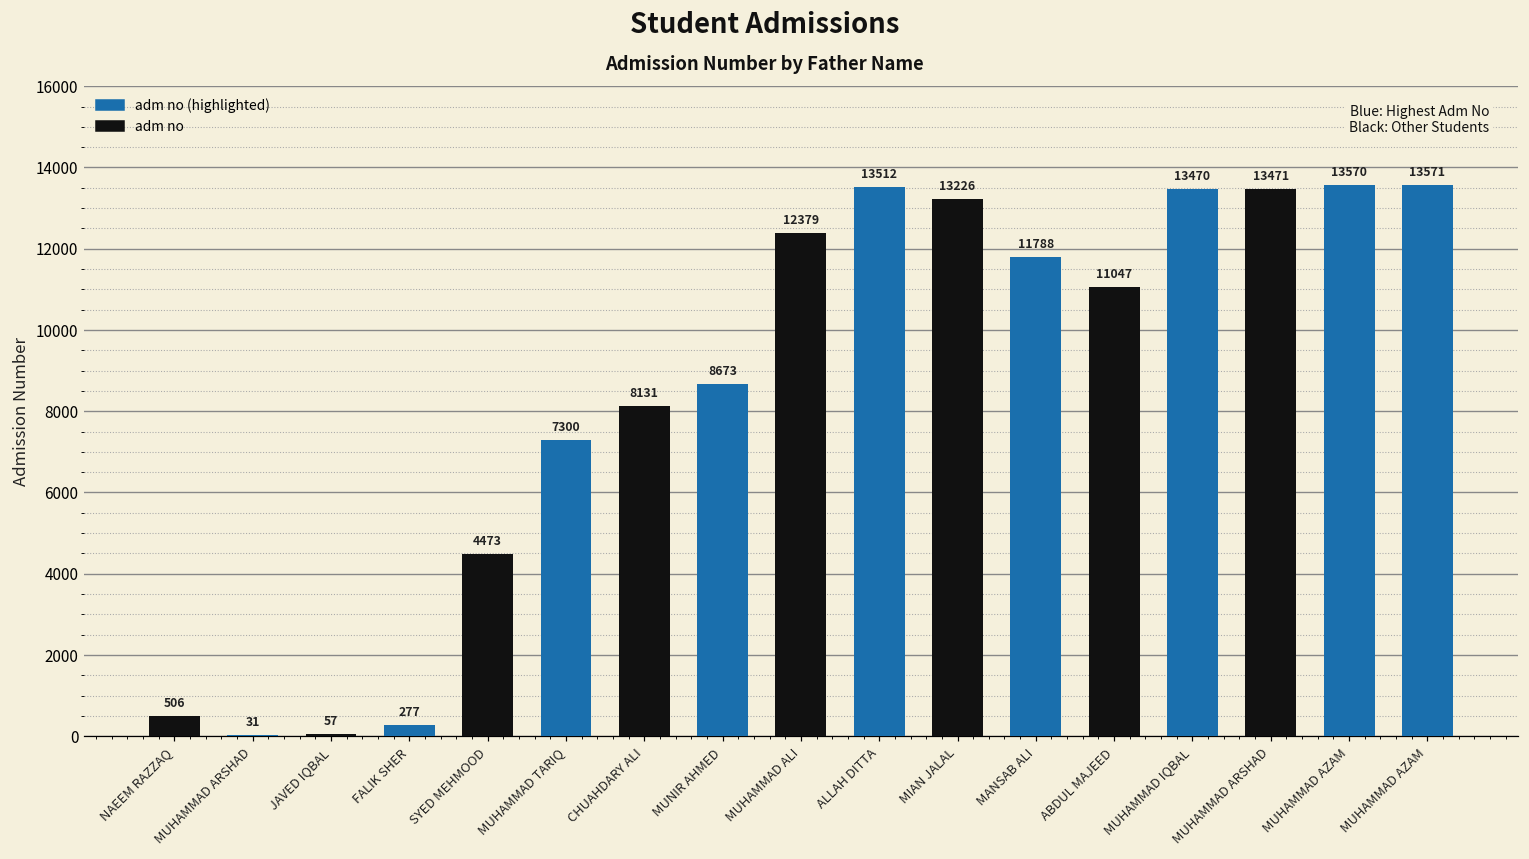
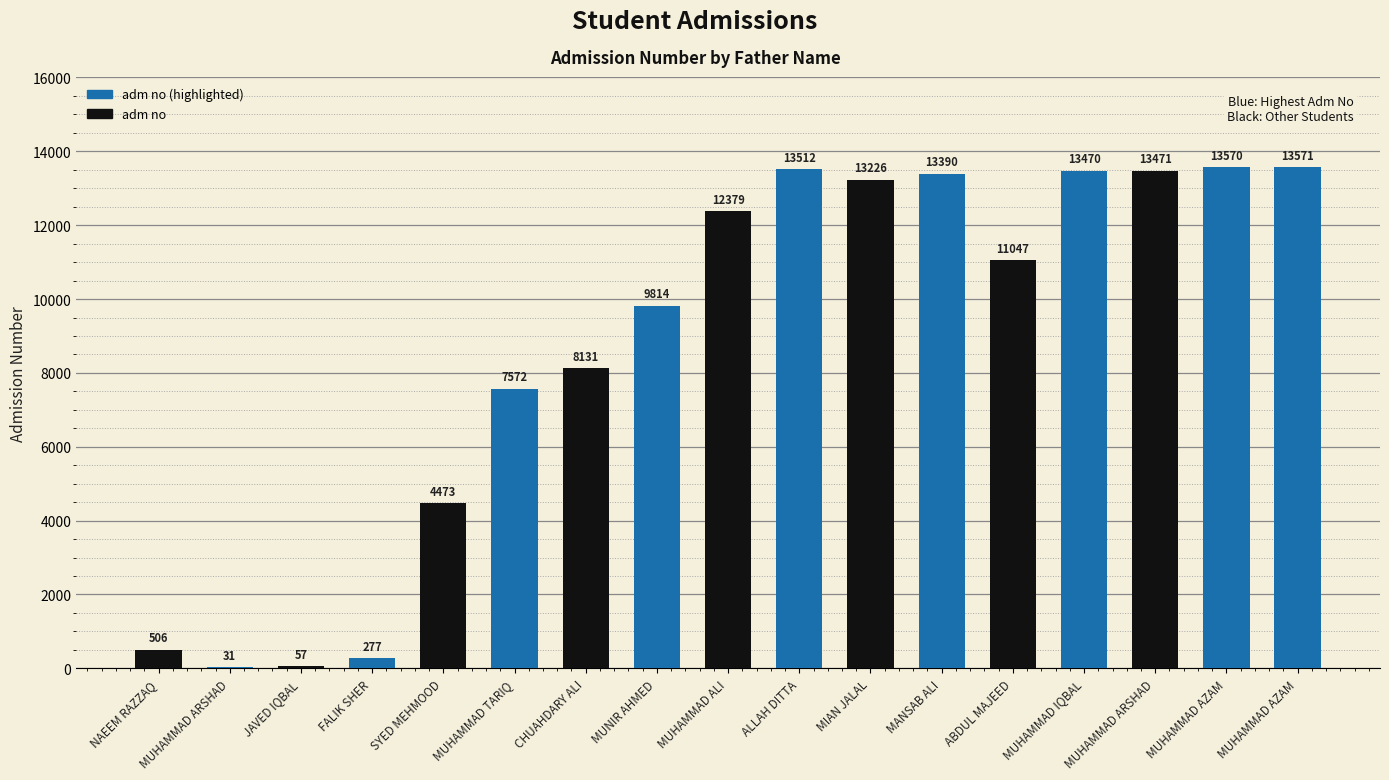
  {
    "NAEEM RAZZAQ": 506,
    "JAVED IQBAL": 57,
    "FALIK SHER": 277,
    "SYED MEHMOOD": 4473,
-   "MUHAMMAD TARIQ": 7300,
+   "MUHAMMAD TARIQ": 7572,
    "CHUAHDARY ALI": 8131,
-   "MUNIR AHMED": 8673,
+   "MUNIR AHMED": 9814,
    "MUHAMMAD ALI": 12379,
    "ALLAH DITTA": 13512,
    "MIAN JALAL": 13226,
-   "MANSAB ALI": 11788,
+   "MANSAB ALI": 13390,
    "ABDUL MAJEED": 11047,
    "MUHAMMAD IQBAL": 13470
  }
